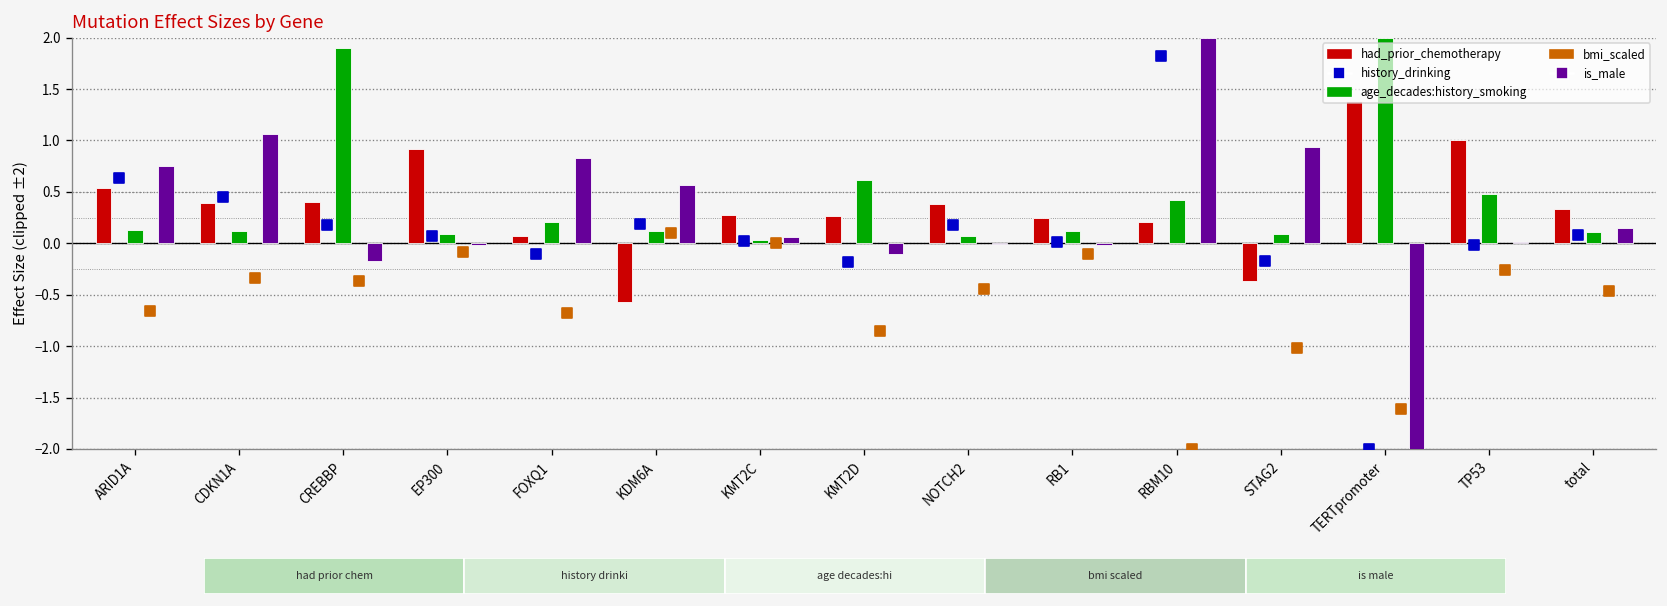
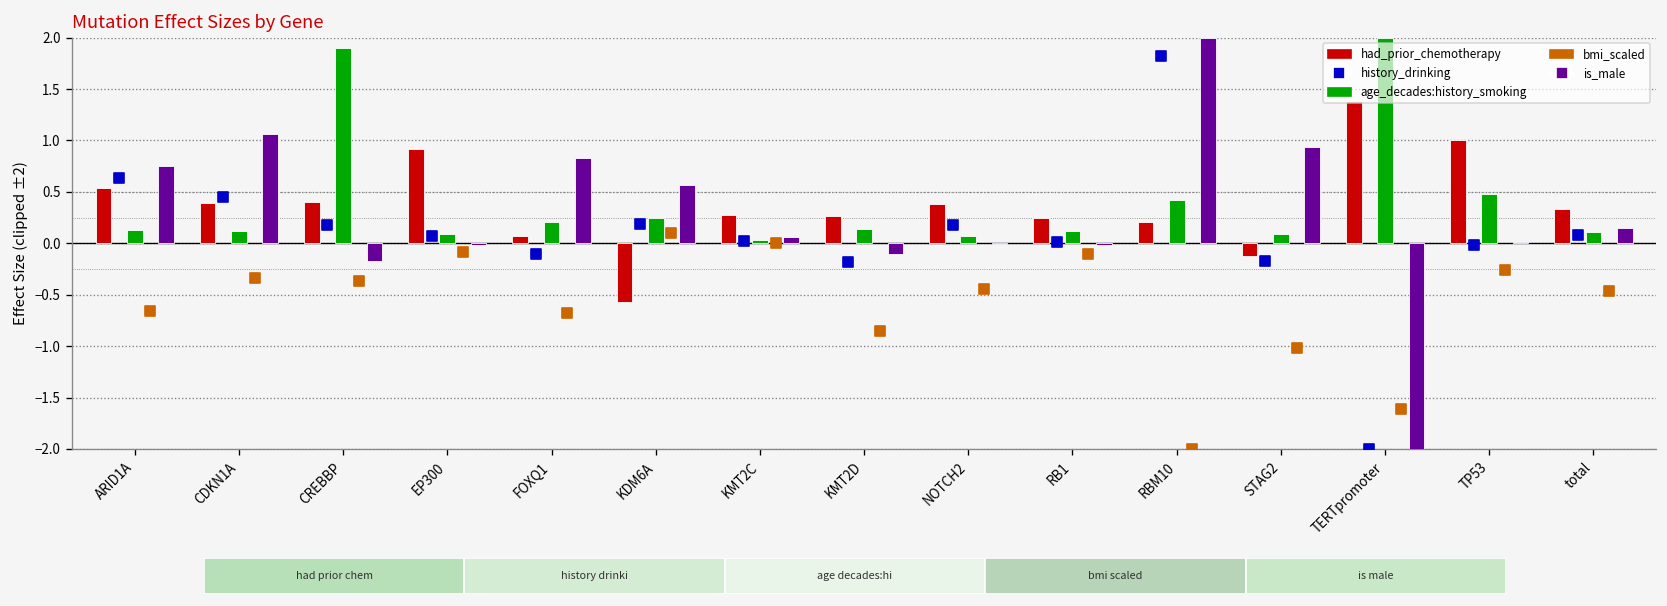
  {
    "Mutation Effect Sizes by Gene": {
      "had_prior_chemotherapy": {
        "ARID1A": 0.5,
        "CDKN1A": 0.4,
        "CREBBP": 0.4,
        "EP300": 0.9,
        "FOXQ1": 0.1,
        "KDM6A": -0.6,
        "KMT2C": 0.3,
        "KMT2D": 0.3,
        "NOTCH2": 0.4,
        "RB1": 0.2,
        "RBM10": 0.2,
-       "STAG2": -0.4,
+       "STAG2": -0.1,
        "TERTpromoter": 1.4,
        "TP53": 1.0,
        "total": 0.3
      },
      "age_decades:history_smoking": {
        "ARID1A": 0.1,
        "CDKN1A": 0.1,
        "CREBBP": 1.9,
        "EP300": 0.1,
        "FOXQ1": 0.2,
-       "KDM6A": 0.1,
+       "KDM6A": 0.3,
        "KMT2C": 0.0,
-       "KMT2D": 0.6,
+       "KMT2D": 0.1,
        "NOTCH2": 0.1,
        "RB1": 0.1,
        "RBM10": 0.4,
        "STAG2": 0.1,
        "TERTpromoter": 2.0,
        "TP53": 0.5,
        "total": 0.1
      }
    }
  }
